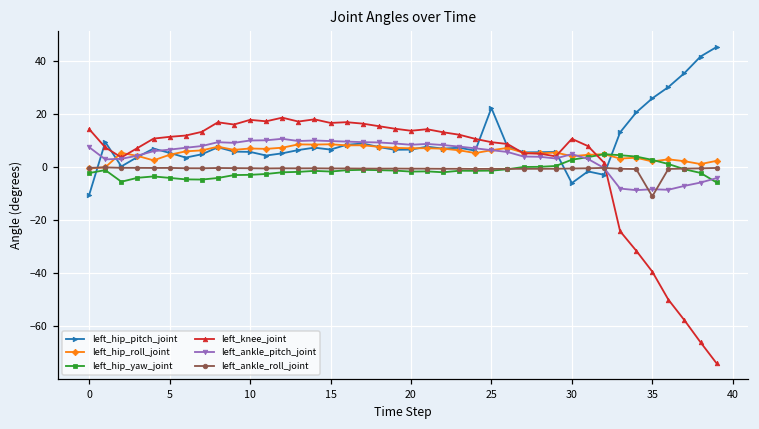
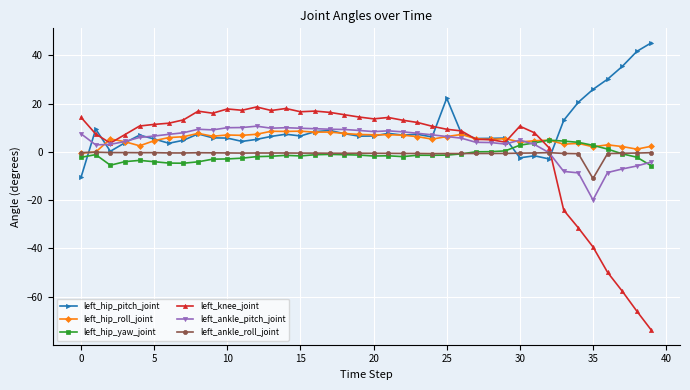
  {
    "left_hip_pitch_joint": {
      "0": -10,
      "10": 6,
      "15": 7,
      "25": 22,
-     "30": -6,
+     "30": -2,
      "35": 26
    },
    "left_hip_roll_joint": {
      "10": 7,
      "15": 9
    },
    "left_hip_yaw_joint": {
      "0": -2,
      "5": -4,
      "10": -3,
      "15": -2,
      "20": -2,
      "30": 3
    },
    "left_knee_joint": {
      "0": 14,
      "5": 11,
      "10": 18,
      "15": 17,
      "20": 14,
      "25": 9,
      "30": 11,
      "35": -39
    },
    "left_ankle_pitch_joint": {
      "0": 7,
      "5": 7,
      "10": 10,
      "15": 10,
      "20": 8,
-     "35": -8
+     "35": -20
    },
    "left_ankle_roll_joint": {
      "5": 0,
      "10": 0,
      "15": -1,
      "20": -1,
      "30": -1,
      "35": -11
    }
  }
